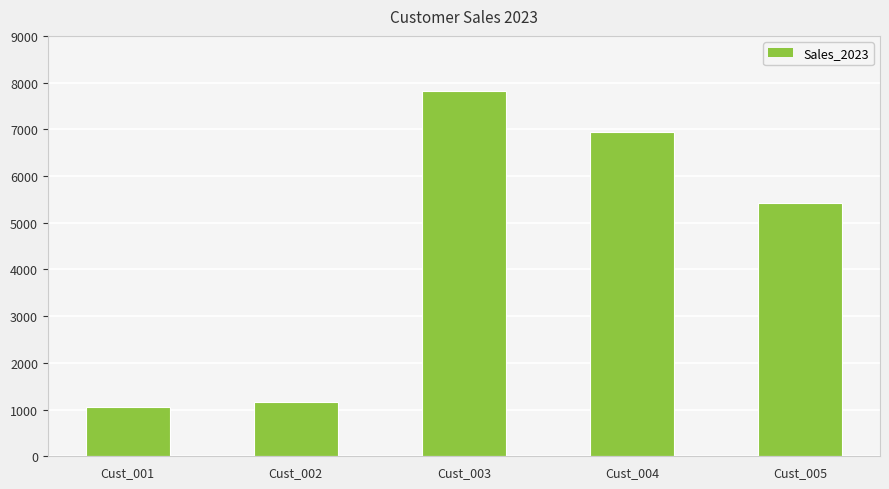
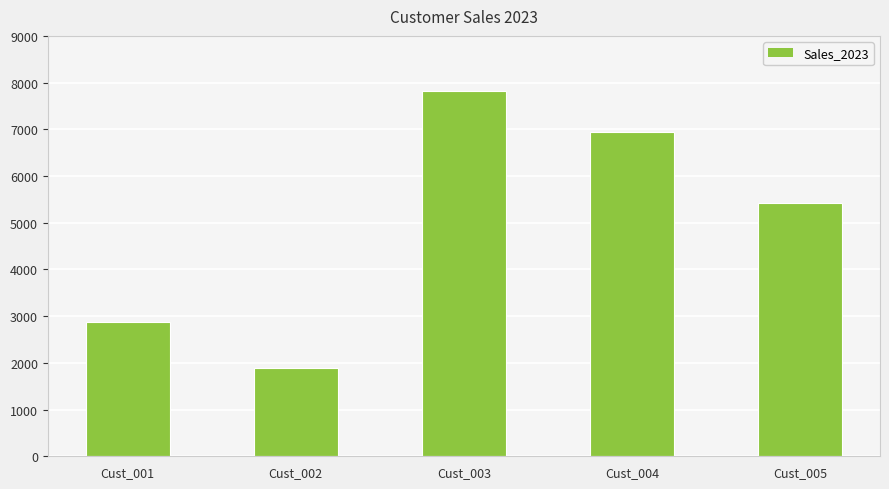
  {
-   "Cust_001": 1100,
-   "Cust_002": 1200,
+   "Cust_001": 2900,
+   "Cust_002": 1900,
    "Cust_003": 7800,
    "Cust_004": 6900,
    "Cust_005": 5400
  }
